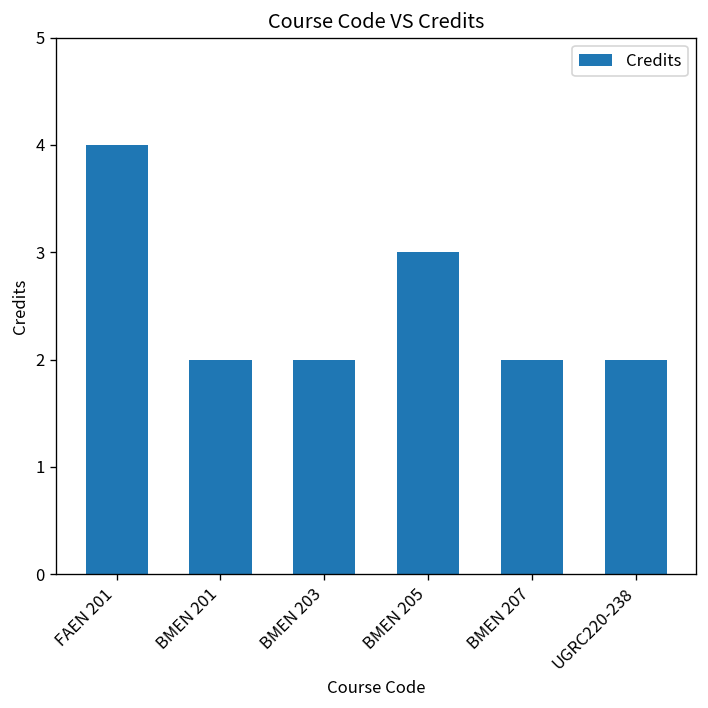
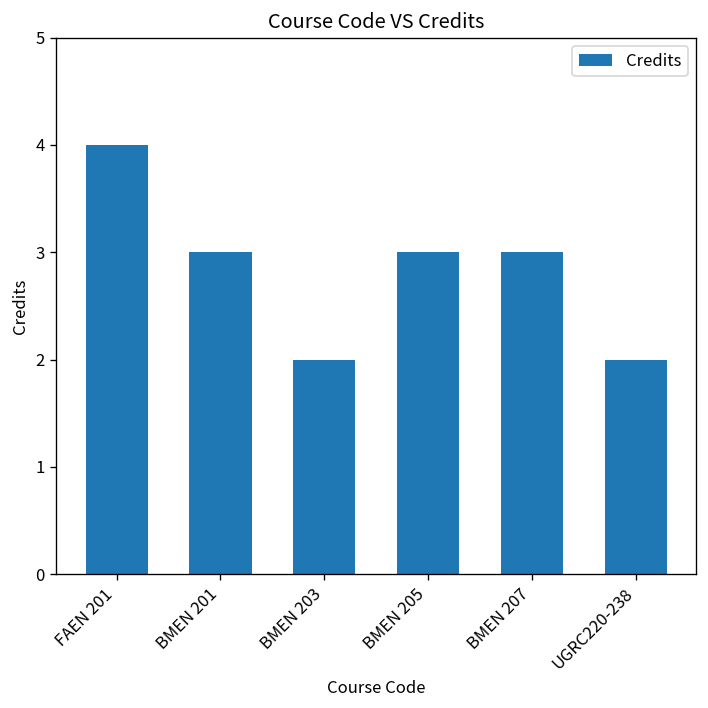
  {
    "FAEN 201": 4,
-   "BMEN 201": 2,
+   "BMEN 201": 3,
    "BMEN 203": 2,
    "BMEN 205": 3,
-   "BMEN 207": 2,
+   "BMEN 207": 3,
    "UGRC220-238": 2
  }
